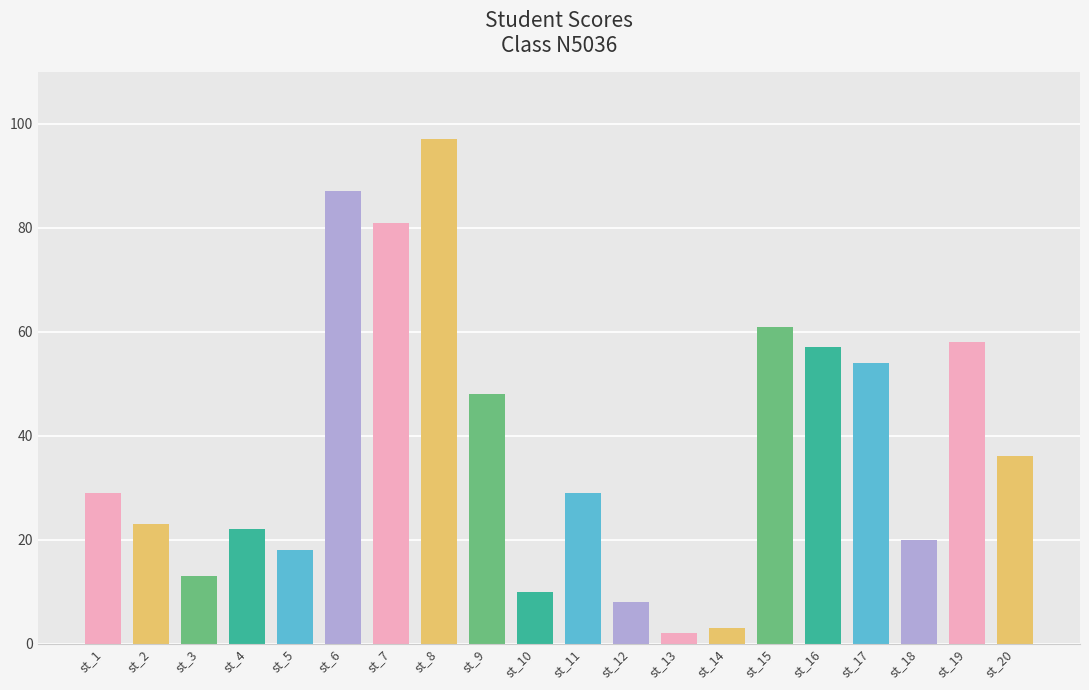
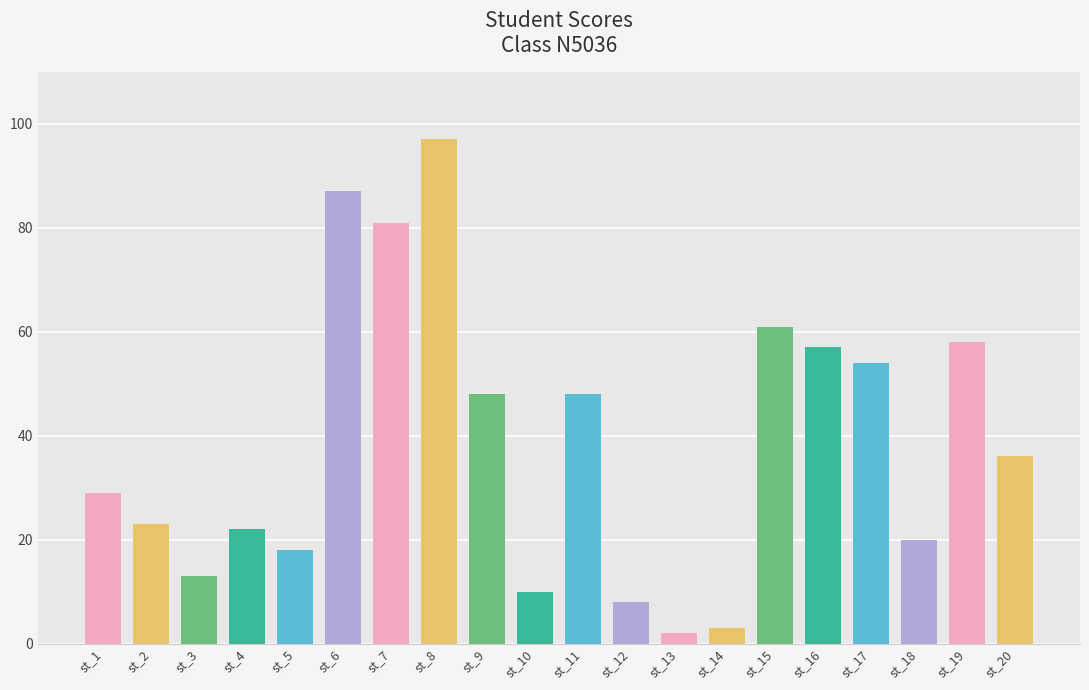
  {
    "st_1": 29,
    "st_2": 23,
    "st_3": 13,
    "st_4": 22,
    "st_5": 18,
    "st_6": 87,
    "st_7": 81,
    "st_8": 97,
    "st_9": 48,
    "st_10": 10,
-   "st_11": 29,
+   "st_11": 48,
    "st_12": 8,
    "st_13": 2,
    "st_14": 3,
    "st_15": 61,
    "st_16": 57,
    "st_17": 54,
    "st_18": 20,
    "st_19": 58,
    "st_20": 36
  }
